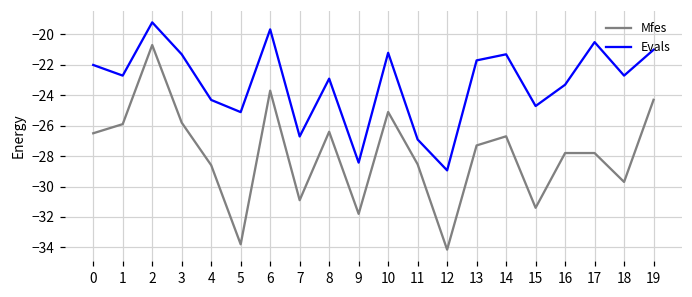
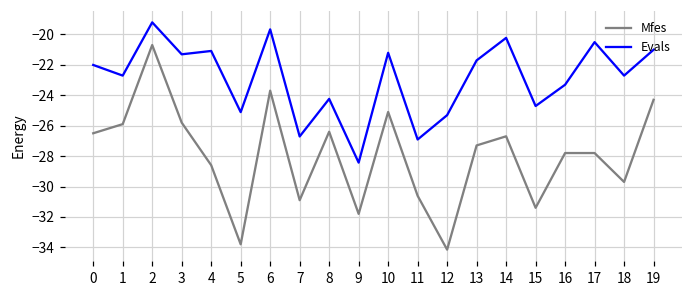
  {
    "Mfes": {
      "0": -26.5,
      "1": -25.9,
      "2": -20.7,
      "3": -25.8,
      "4": -28.6,
      "5": -33.8,
      "6": -23.7,
      "7": -30.9,
      "8": -26.4,
      "9": -31.8,
      "10": -25.1,
-     "11": -28.5,
+     "11": -30.6,
      "12": -34.2,
      "13": -27.3,
      "14": -26.7,
      "15": -31.4,
      "16": -27.8,
      "17": -27.8,
      "18": -29.7,
      "19": -24.3
    },
    "Evals": {
      "0": -22.0,
      "1": -22.7,
      "2": -19.2,
      "3": -21.3,
-     "4": -24.3,
+     "4": -21.1,
      "5": -25.1,
      "6": -19.7,
      "7": -26.7,
-     "8": -22.9,
+     "8": -24.2,
      "9": -28.4,
      "10": -21.2,
      "11": -26.9,
-     "12": -28.9,
+     "12": -25.3,
      "13": -21.7,
-     "14": -21.3,
+     "14": -20.2,
      "15": -24.7,
      "16": -23.3,
      "17": -20.5,
      "18": -22.7,
      "19": -21.0
    }
  }
